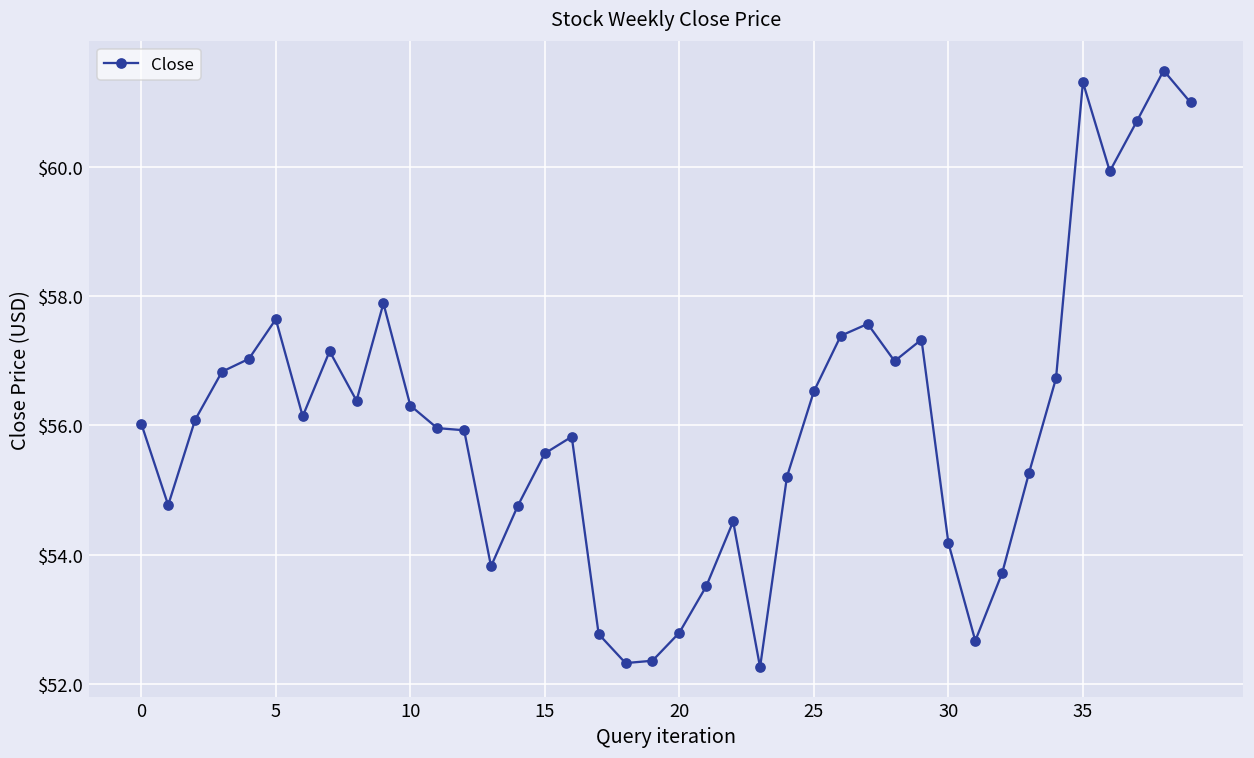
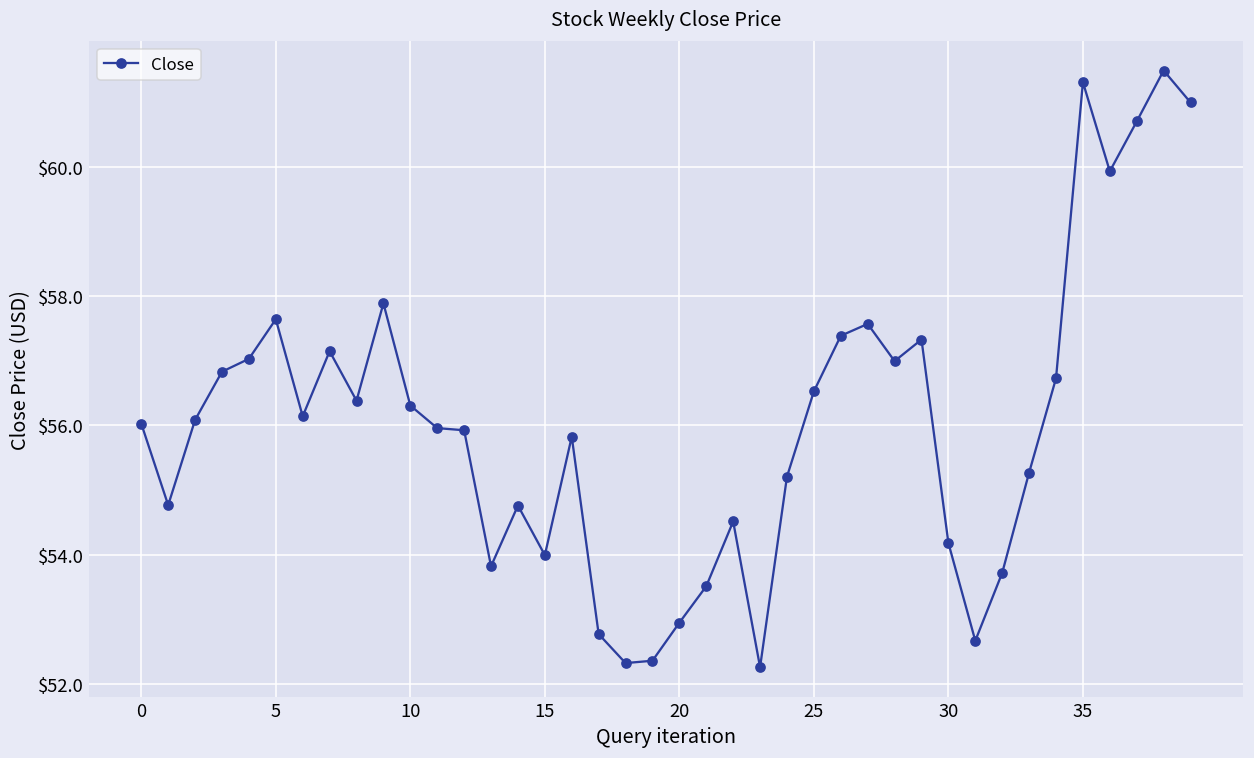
  {
    "0": "$56.0",
    "5": "$57.6",
    "10": "$56.3",
-   "15": "$55.6",
-   "20": "$52.8",
+   "15": "$54.0",
+   "20": "$52.9",
    "25": "$56.5",
    "30": "$54.2",
    "35": "$61.3"
  }
